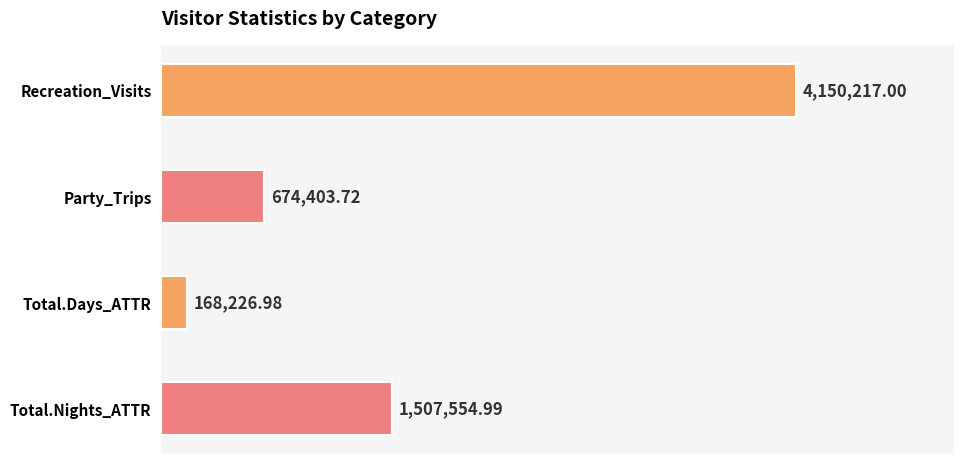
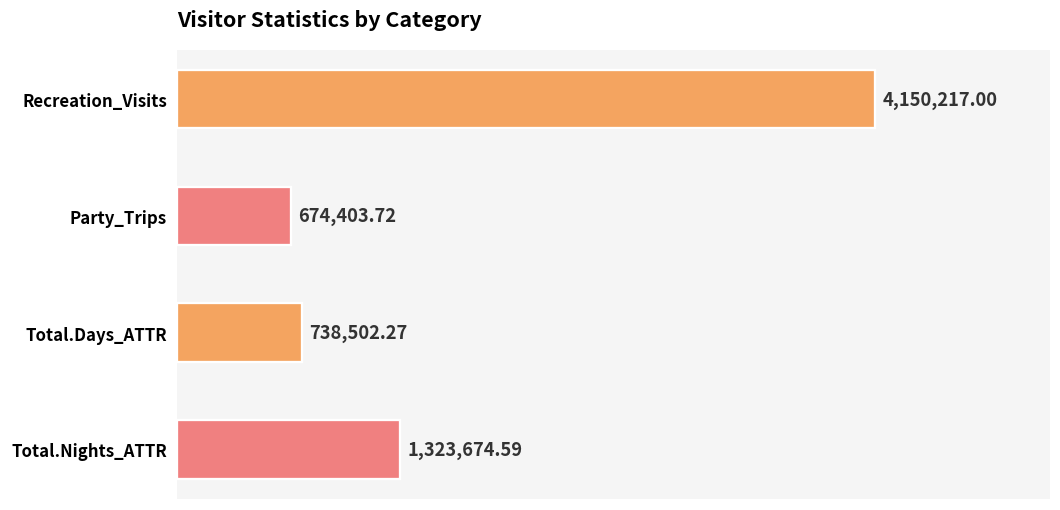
  {
    "Recreation_Visits": "4,150,217.00",
    "Party_Trips": "674,403.72",
-   "Total.Days_ATTR": "168,226.98",
-   "Total.Nights_ATTR": "1,507,554.99"
+   "Total.Days_ATTR": "738,502.27",
+   "Total.Nights_ATTR": "1,323,674.59"
  }
